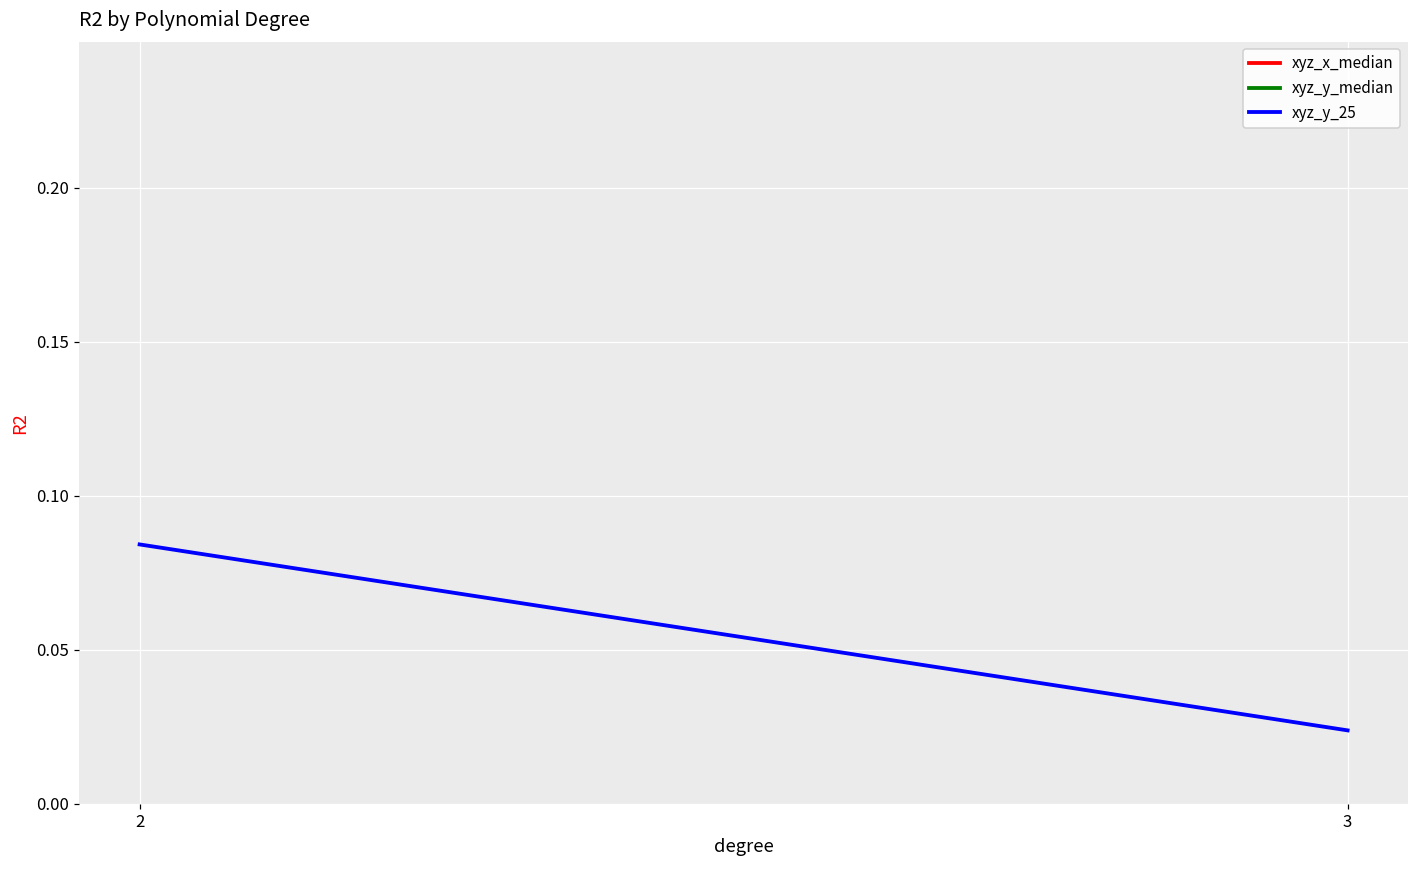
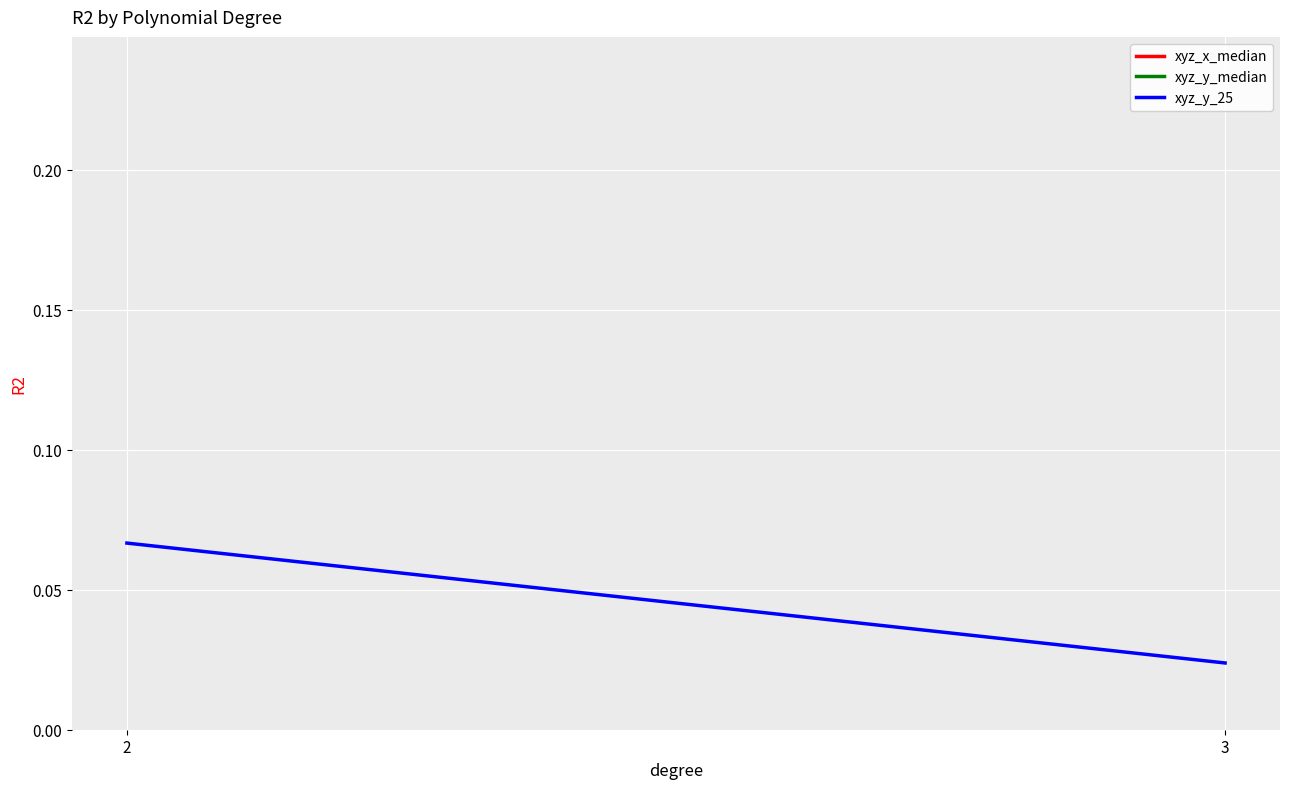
  {
    "xyz_x_median": {
      "2": 0.237
    },
    "xyz_y_median": {
      "2": 0.159
    },
    "xyz_y_25": {
-     "2": 0.084,
+     "2": 0.067,
      "3": 0.024
    }
  }
